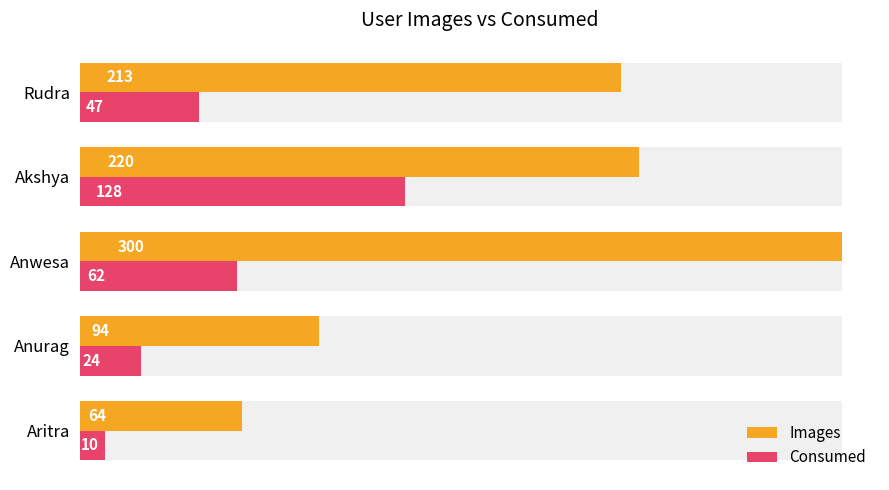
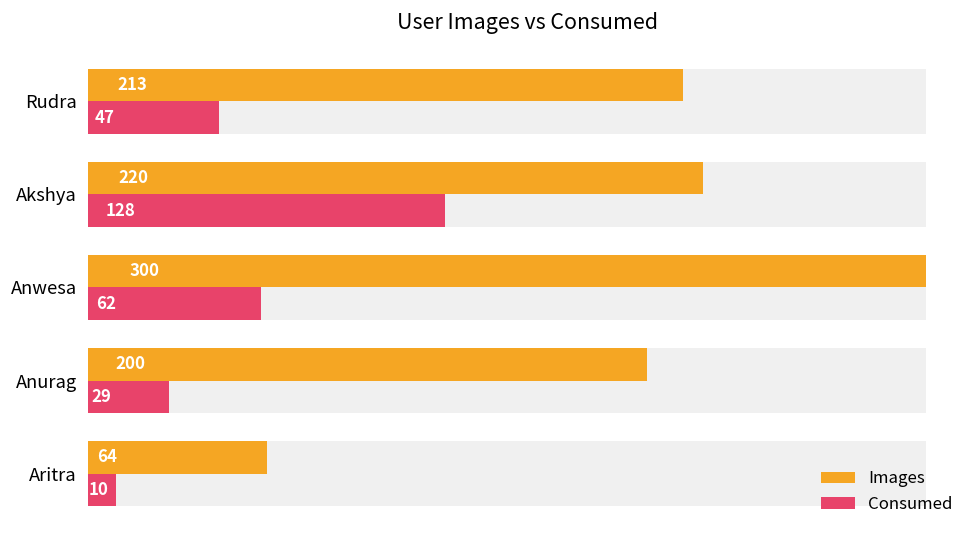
  {
    "Images": {
      "Anwesa": 300,
-     "Anurag": 94
+     "Anurag": 200
    },
    "Consumed": {
-     "Anurag": 24
+     "Anurag": 29
    }
  }
